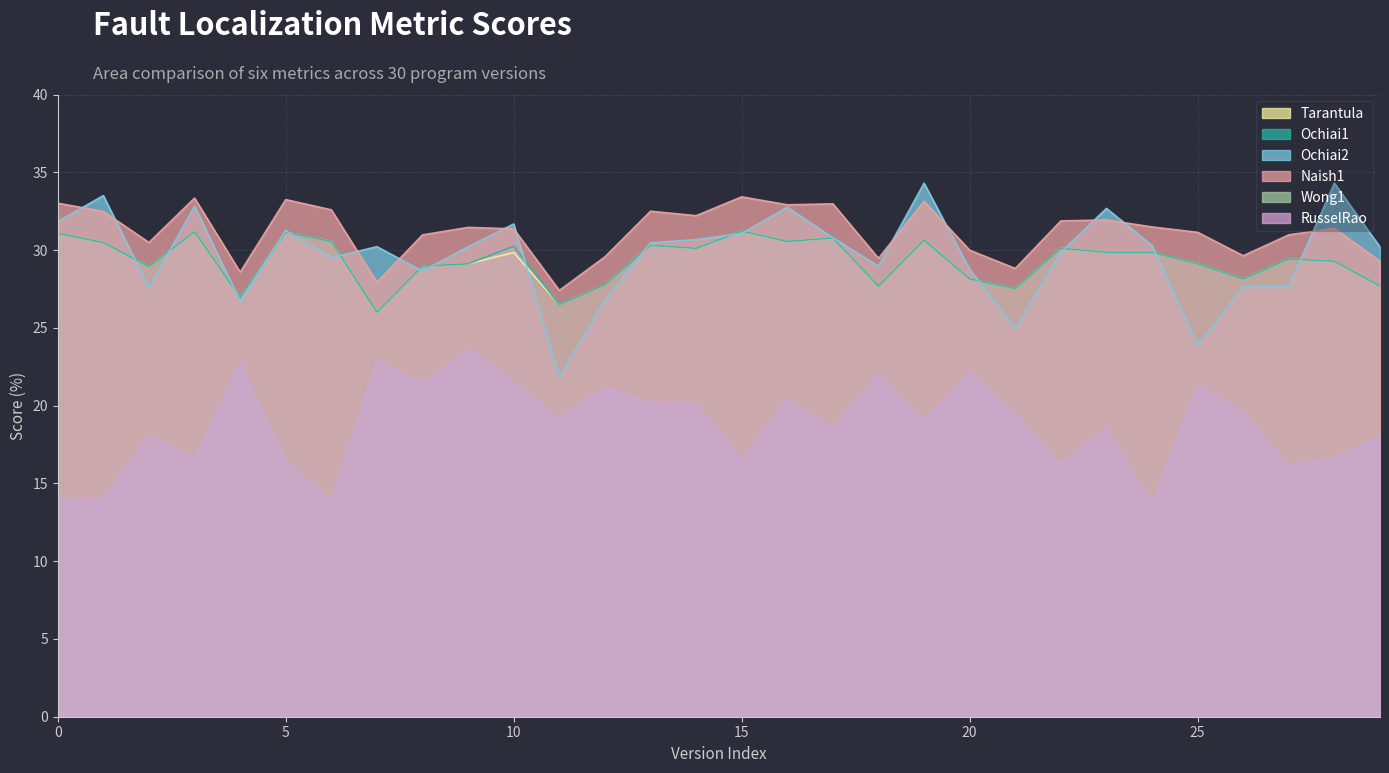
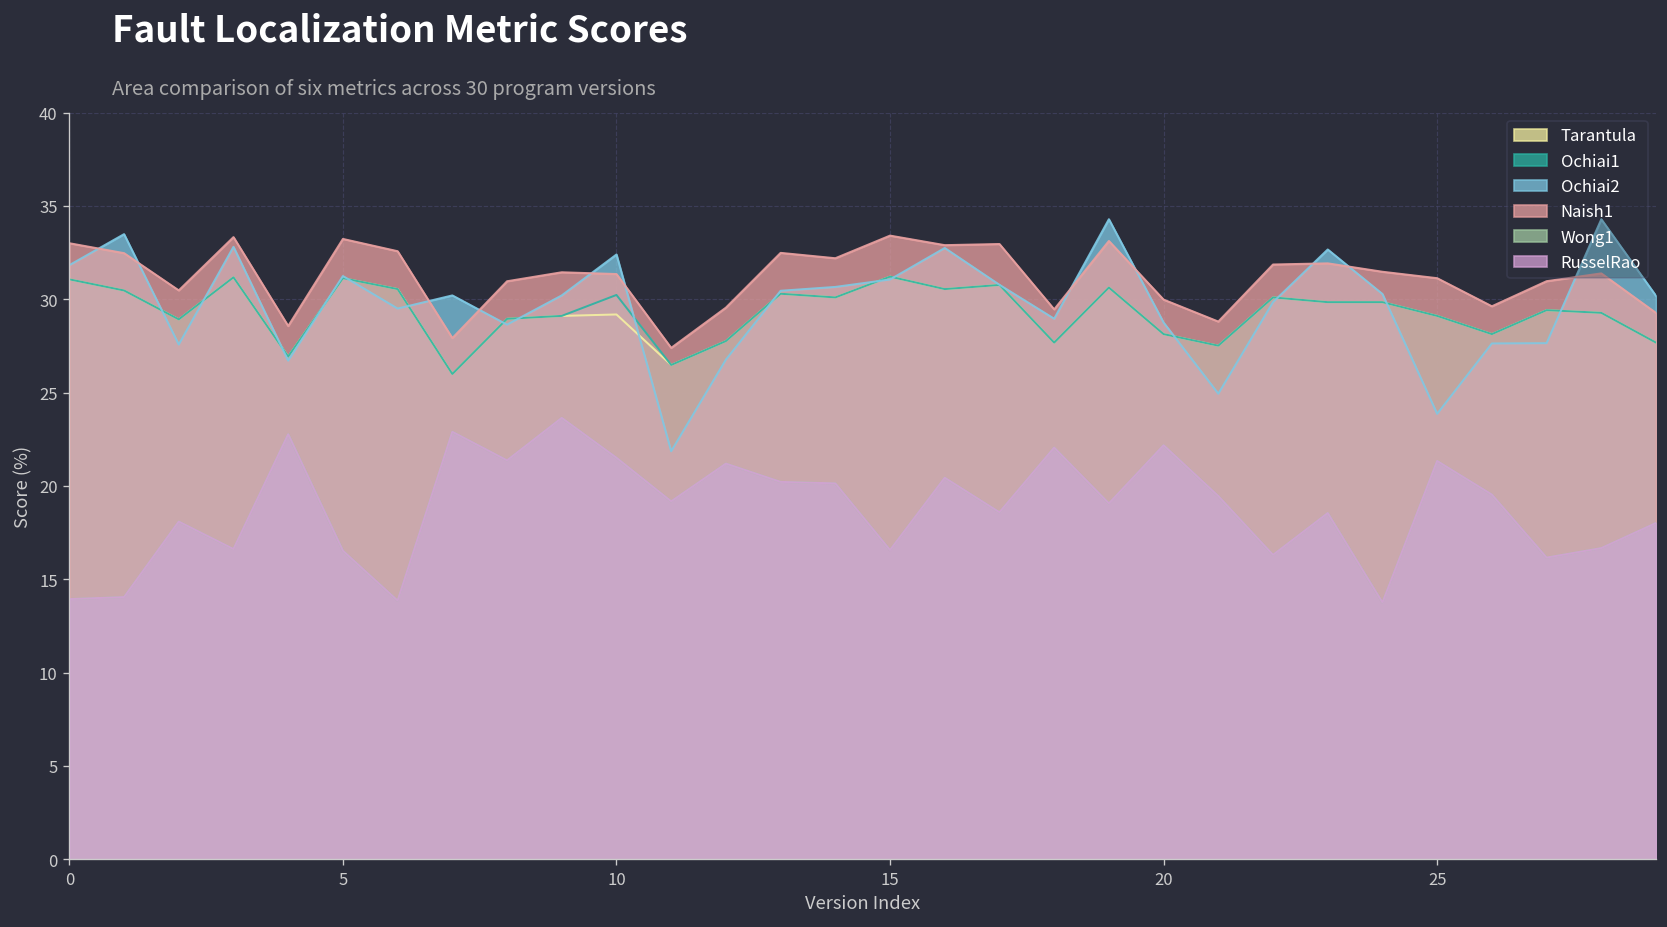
  {
    "Tarantula": {
-     "10": 29.8
+     "10": 29.2
    },
    "Ochiai1": {
      "10": 30.2
    },
    "Ochiai2": {
      "0": 31.8,
-     "10": 31.7,
+     "10": 32.4,
      "20": 28.8,
      "25": 23.9
    }
  }
